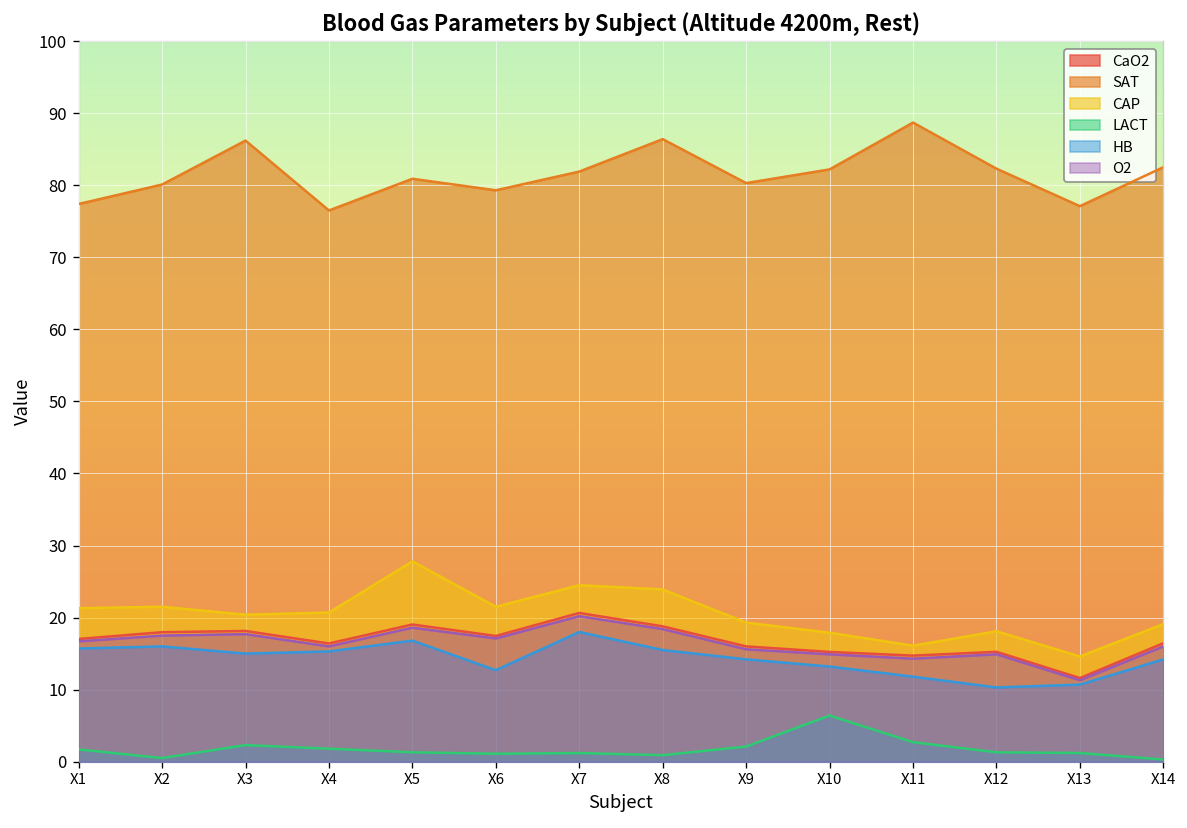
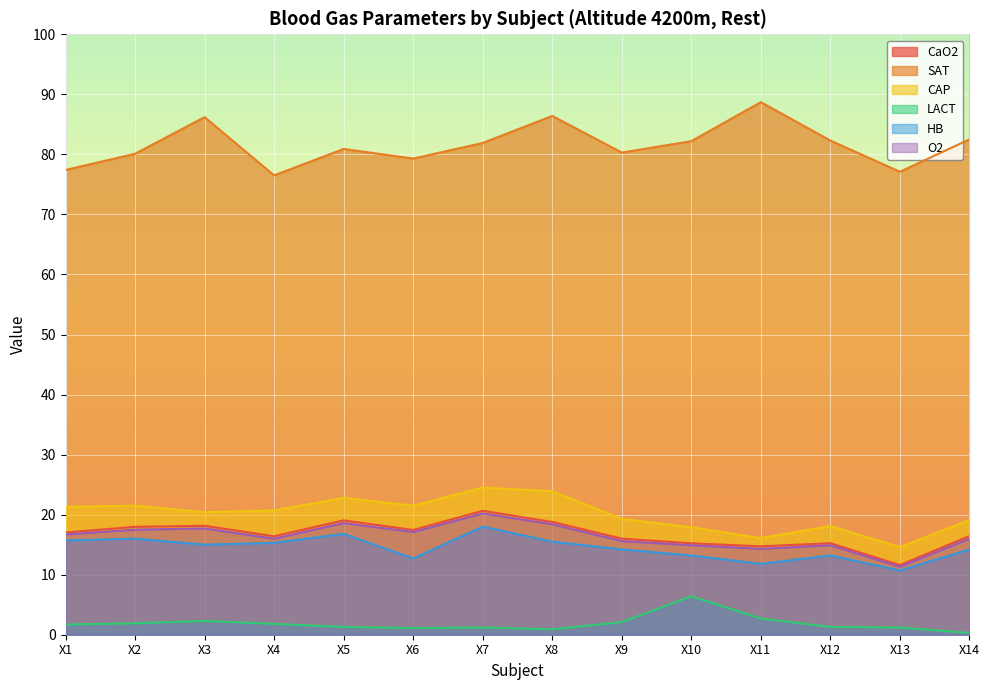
  {
    "CAP": {
      "X1": 21,
      "X2": 22,
      "X3": 20,
      "X4": 21,
-     "X5": 28,
+     "X5": 23,
      "X6": 22,
      "X7": 25,
      "X8": 24,
      "X9": 19,
      "X10": 18,
      "X11": 16,
      "X12": 18,
      "X13": 15,
      "X14": 19
    },
    "LACT": {
      "X1": 2,
-     "X2": 1,
+     "X2": 2,
      "X3": 2,
      "X4": 2,
      "X5": 1,
      "X6": 1,
      "X7": 1,
      "X8": 1,
      "X9": 2,
      "X10": 6,
      "X11": 3,
      "X12": 1,
      "X13": 1,
      "X14": 0
    },
    "HB": {
      "X1": 16,
      "X2": 16,
      "X3": 15,
      "X4": 15,
      "X5": 17,
      "X6": 13,
      "X7": 18,
      "X8": 16,
      "X9": 14,
      "X10": 13,
      "X11": 12,
-     "X12": 10,
+     "X12": 13,
      "X13": 11,
      "X14": 14
    },
    "O2": {
      "X2": 18,
      "X3": 18,
      "X5": 19,
      "X7": 20,
      "X14": 16
    }
  }
